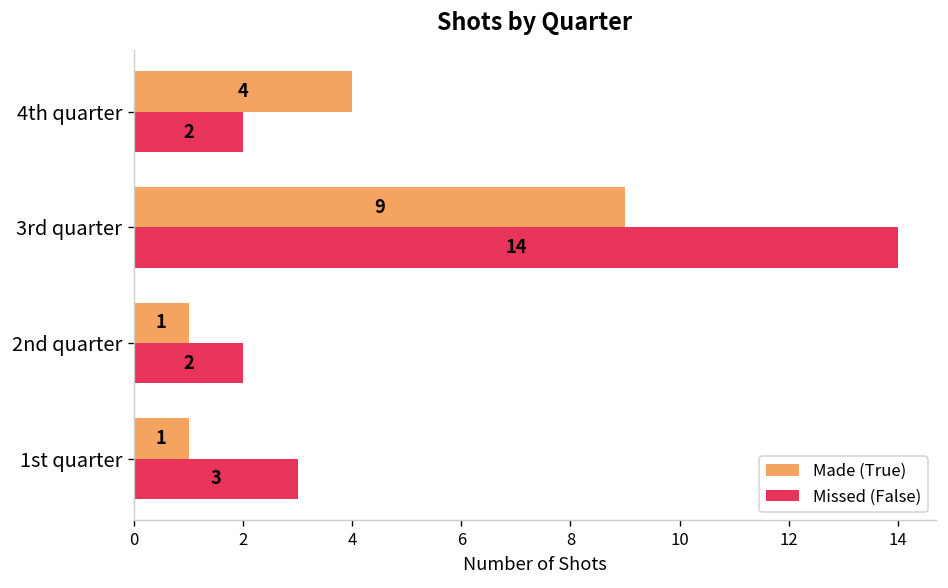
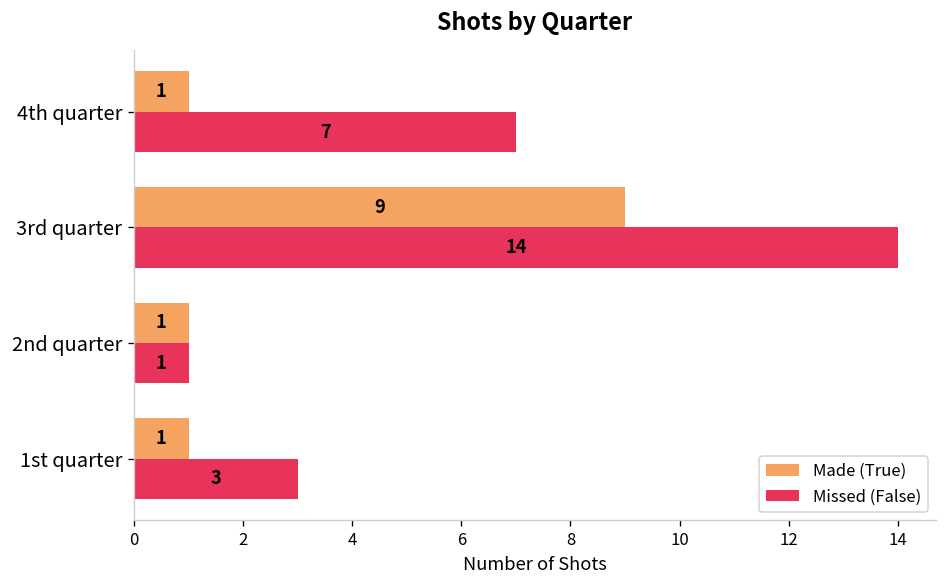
  {
    "Made (True)": {
-     "4th quarter": 4,
+     "4th quarter": 1,
      "3rd quarter": 9,
      "2nd quarter": 1,
      "1st quarter": 1
    },
    "Missed (False)": {
-     "4th quarter": 2,
+     "4th quarter": 7,
      "3rd quarter": 14,
-     "2nd quarter": 2,
+     "2nd quarter": 1,
      "1st quarter": 3
    }
  }
